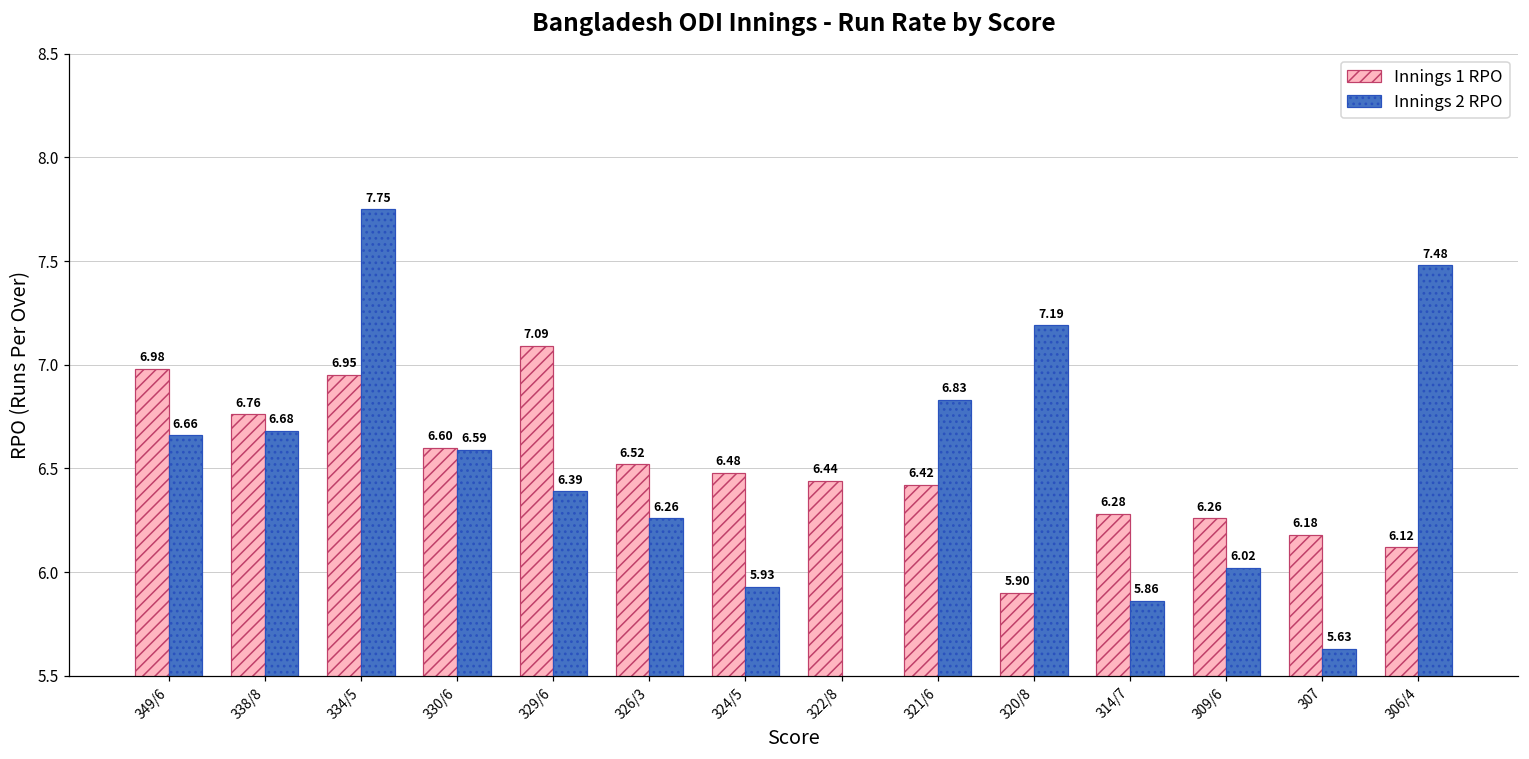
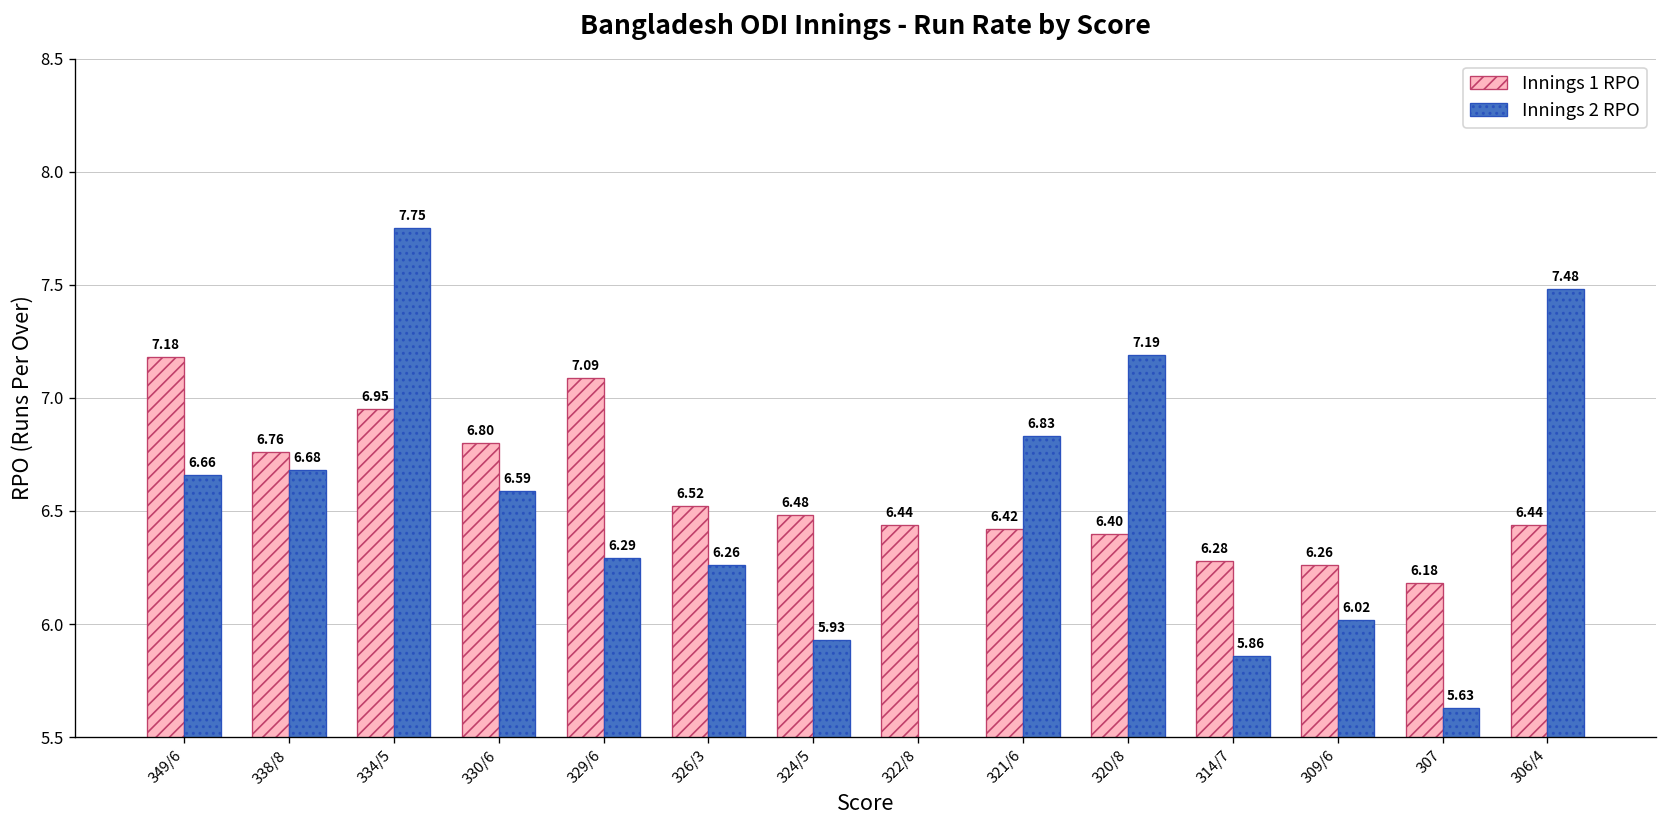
  {
    "Innings 1 RPO": {
-     "349/6": 6.98,
+     "349/6": 7.18,
      "338/8": 6.76,
      "334/5": 6.95,
-     "330/6": 6.60,
+     "330/6": 6.80,
      "329/6": 7.09,
      "326/3": 6.52,
      "324/5": 6.48,
      "322/8": 6.44,
      "321/6": 6.42,
-     "320/8": 5.90,
+     "320/8": 6.40,
      "314/7": 6.28,
      "309/6": 6.26,
      "307": 6.18,
-     "306/4": 6.12
+     "306/4": 6.44
    },
    "Innings 2 RPO": {
      "349/6": 6.66,
      "338/8": 6.68,
      "334/5": 7.75,
      "330/6": 6.59,
-     "329/6": 6.39,
+     "329/6": 6.29,
      "326/3": 6.26,
      "324/5": 5.93,
      "321/6": 6.83,
      "320/8": 7.19,
      "314/7": 5.86,
      "309/6": 6.02,
      "307": 5.63,
      "306/4": 7.48
    }
  }
